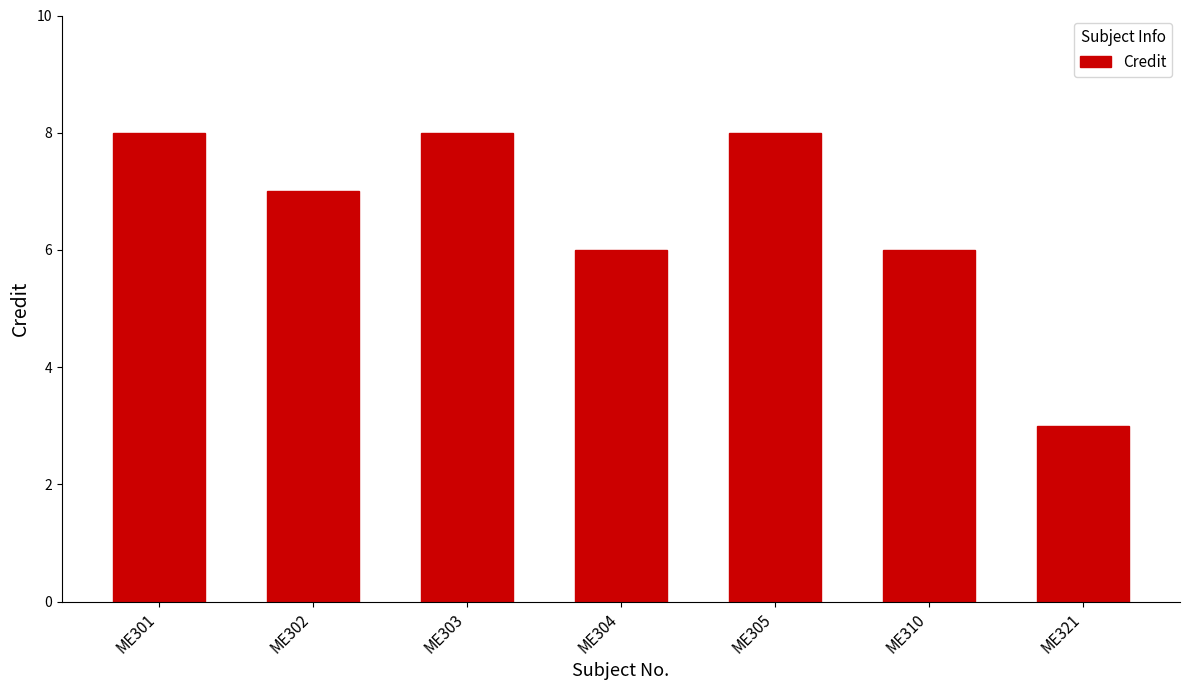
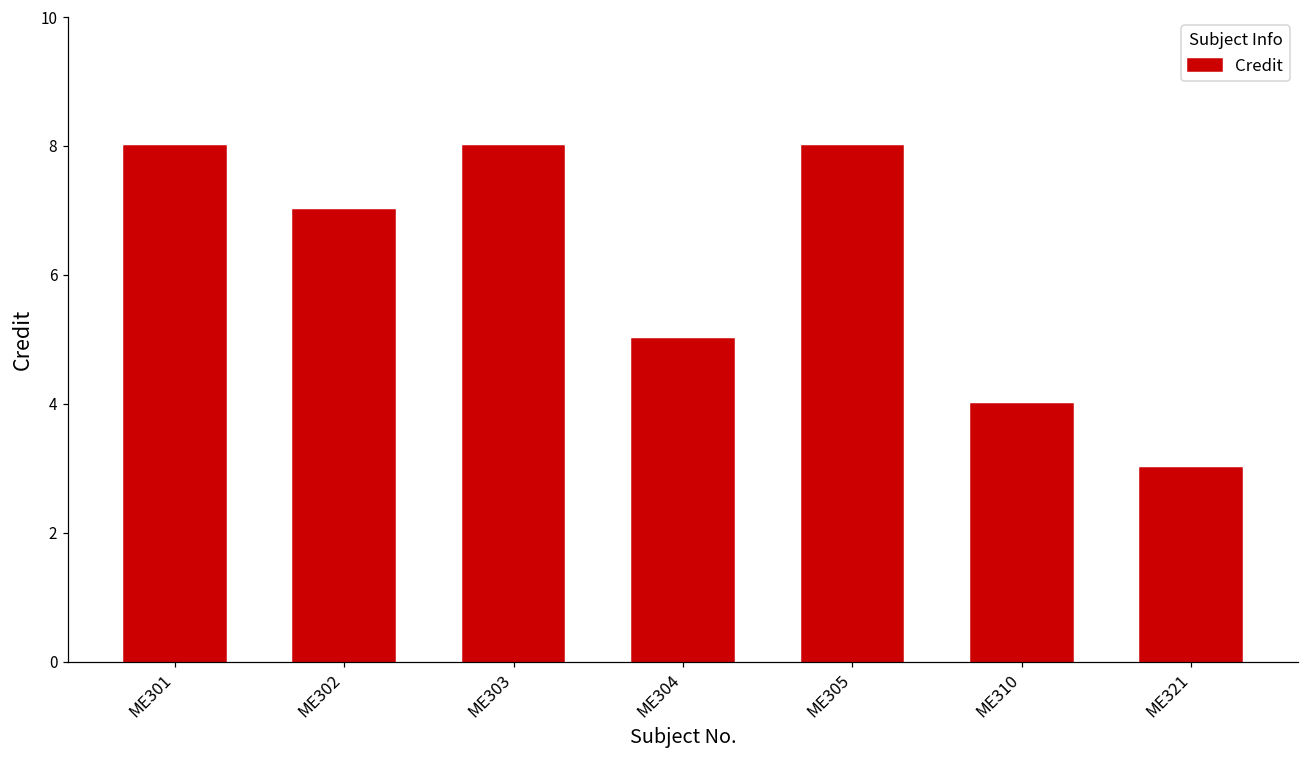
  {
    "ME301": 8,
    "ME302": 7,
    "ME303": 8,
-   "ME304": 6,
+   "ME304": 5,
    "ME305": 8,
-   "ME310": 6,
+   "ME310": 4,
    "ME321": 3
  }
